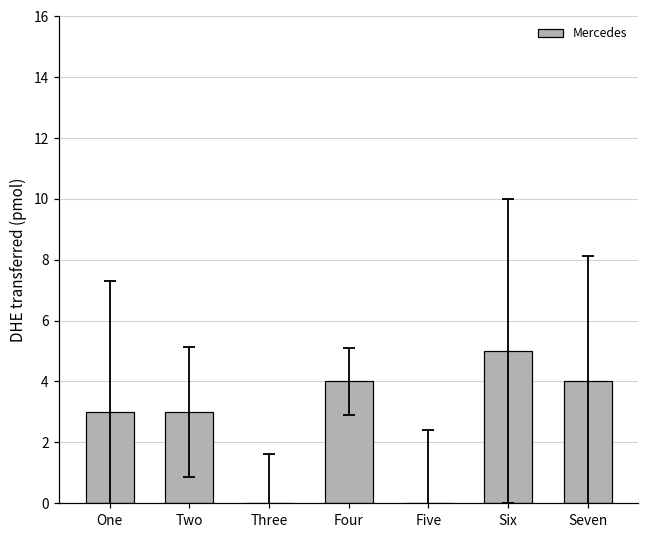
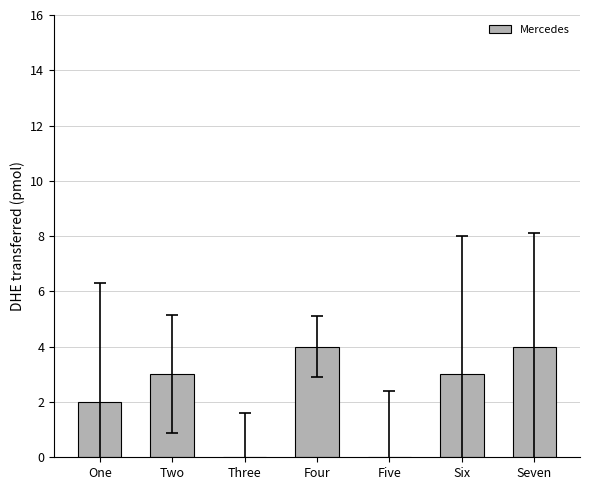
  {
    "Mercedes": {
-     "One": 3,
+     "One": 2,
      "Two": 3,
      "Three": 0,
      "Four": 4,
      "Five": 0,
-     "Six": 5,
+     "Six": 3,
      "Seven": 4
    }
  }
